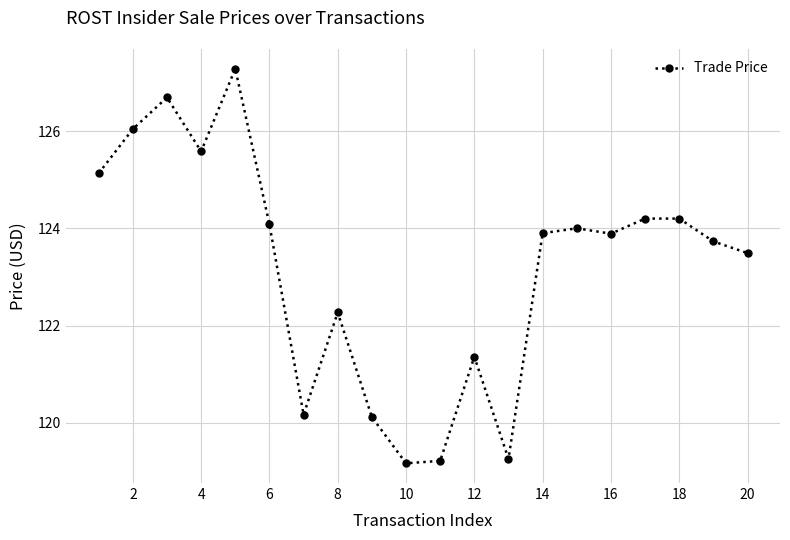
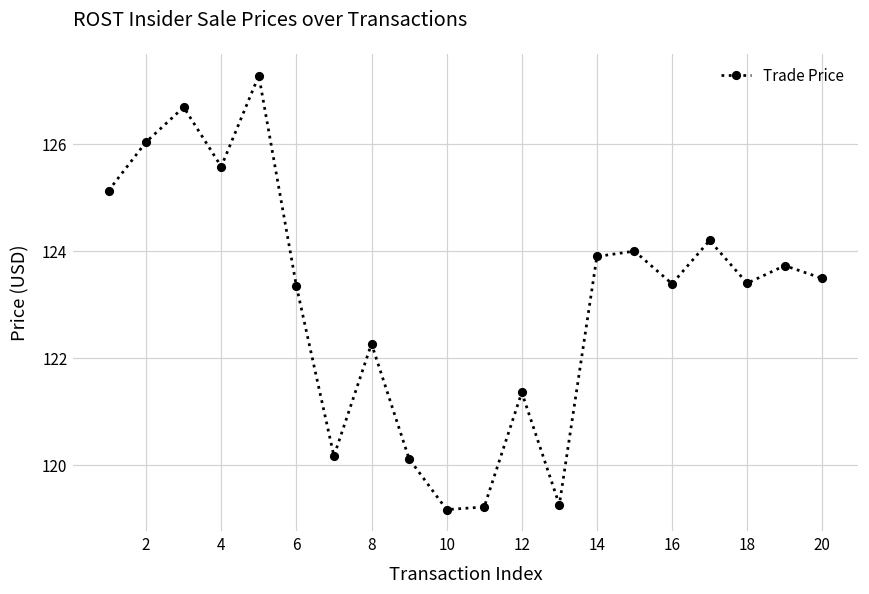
  {
    "2": 126.0,
    "4": 125.6,
-   "6": 124.1,
+   "6": 123.4,
    "8": 122.3,
    "10": 119.2,
    "12": 121.4,
    "14": 123.9,
-   "16": 123.9,
-   "18": 124.2,
+   "16": 123.4,
+   "18": 123.4,
    "20": 123.5
  }
